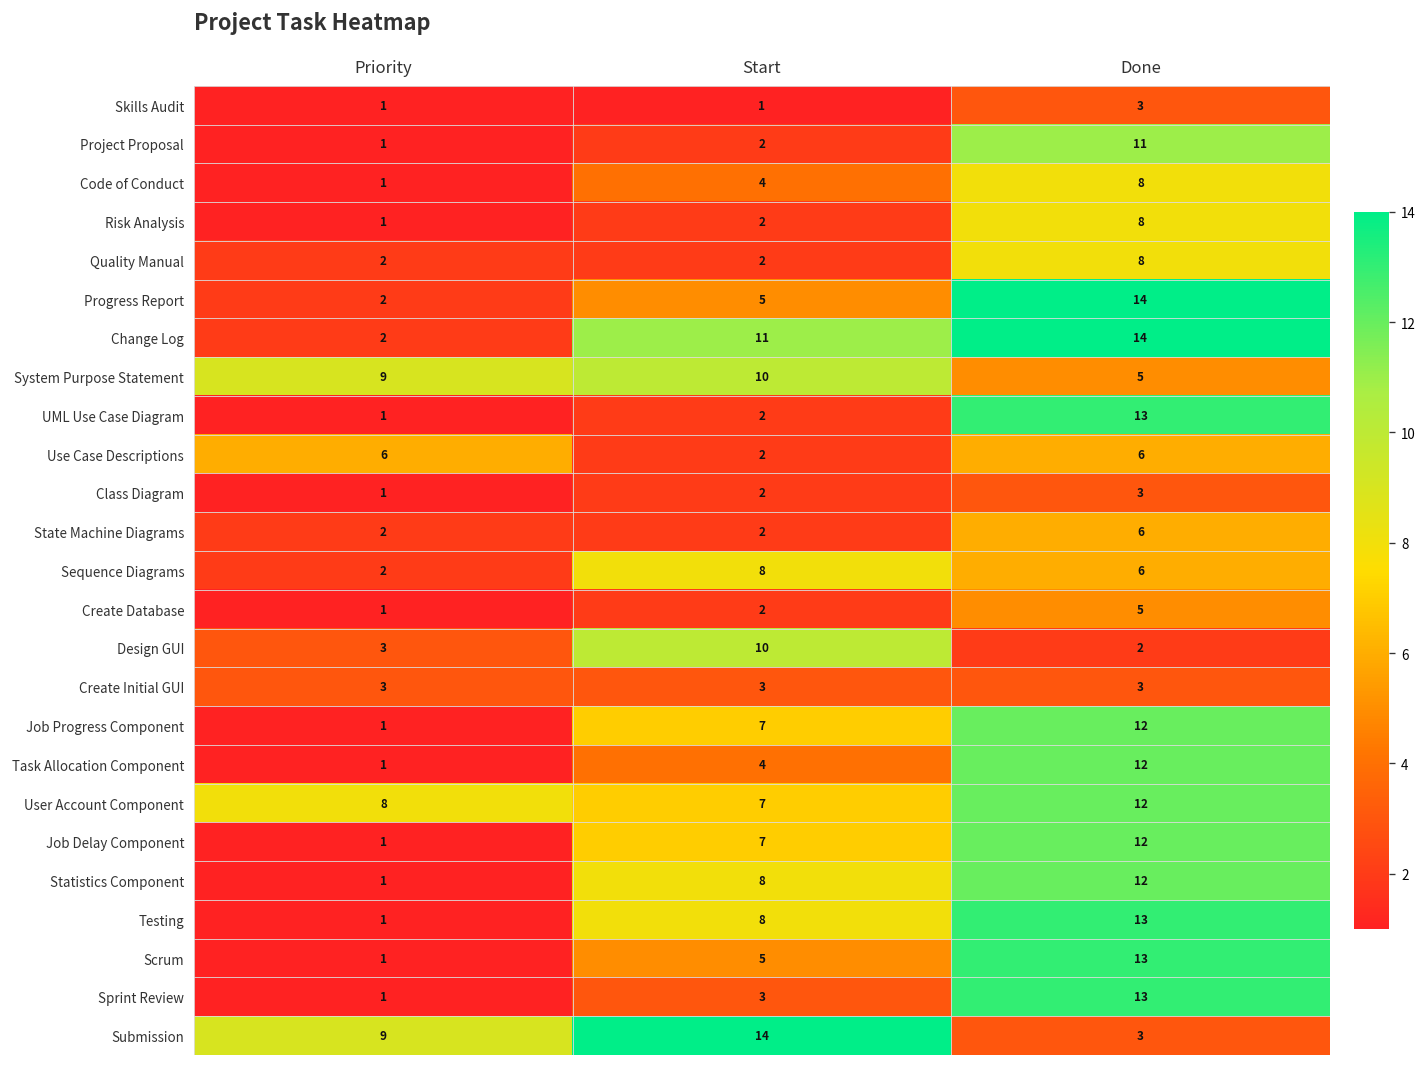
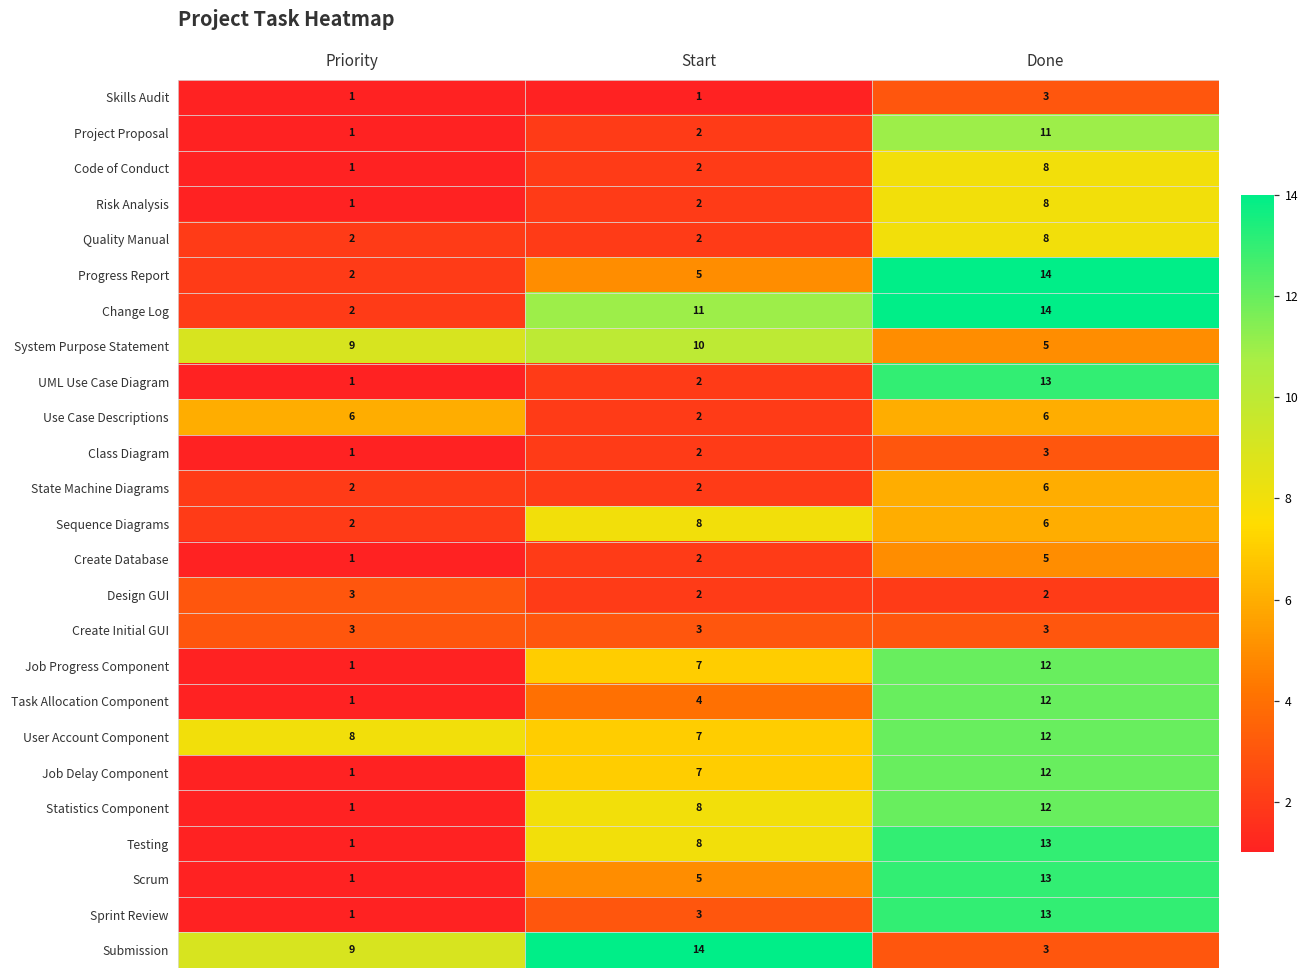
  {
    "Skills Audit": {
      "Priority": 1,
      "Start": 1,
      "Done": 3
    },
    "Project Proposal": {
      "Priority": 1,
      "Start": 2,
      "Done": 11
    },
    "Code of Conduct": {
      "Priority": 1,
-     "Start": 4,
+     "Start": 2,
      "Done": 8
    },
    "Risk Analysis": {
      "Priority": 1,
      "Start": 2,
      "Done": 8
    },
    "Quality Manual": {
      "Priority": 2,
      "Start": 2,
      "Done": 8
    },
    "Progress Report": {
      "Priority": 2,
      "Start": 5,
      "Done": 14
    },
    "Change Log": {
      "Priority": 2,
      "Start": 11,
      "Done": 14
    },
    "System Purpose Statement": {
      "Priority": 9,
      "Start": 10,
      "Done": 5
    },
    "UML Use Case Diagram": {
      "Priority": 1,
      "Start": 2,
      "Done": 13
    },
    "Use Case Descriptions": {
      "Priority": 6,
      "Start": 2,
      "Done": 6
    },
    "Class Diagram": {
      "Priority": 1,
      "Start": 2,
      "Done": 3
    },
    "State Machine Diagrams": {
      "Priority": 2,
      "Start": 2,
      "Done": 6
    },
    "Sequence Diagrams": {
      "Priority": 2,
      "Start": 8,
      "Done": 6
    },
    "Create Database": {
      "Priority": 1,
      "Start": 2,
      "Done": 5
    },
    "Design GUI": {
      "Priority": 3,
-     "Start": 10,
+     "Start": 2,
      "Done": 2
    },
    "Create Initial GUI": {
      "Priority": 3,
      "Start": 3,
      "Done": 3
    },
    "Job Progress Component": {
      "Priority": 1,
      "Start": 7,
      "Done": 12
    },
    "Task Allocation Component": {
      "Priority": 1,
      "Start": 4,
      "Done": 12
    },
    "User Account Component": {
      "Priority": 8,
      "Start": 7,
      "Done": 12
    },
    "Job Delay Component": {
      "Priority": 1,
      "Start": 7,
      "Done": 12
    },
    "Statistics Component": {
      "Priority": 1,
      "Start": 8,
      "Done": 12
    },
    "Testing": {
      "Priority": 1,
      "Start": 8,
      "Done": 13
    },
    "Scrum": {
      "Priority": 1,
      "Start": 5,
      "Done": 13
    },
    "Sprint Review": {
      "Priority": 1,
      "Start": 3,
      "Done": 13
    },
    "Submission": {
      "Priority": 9,
      "Start": 14,
      "Done": 3
    }
  }
